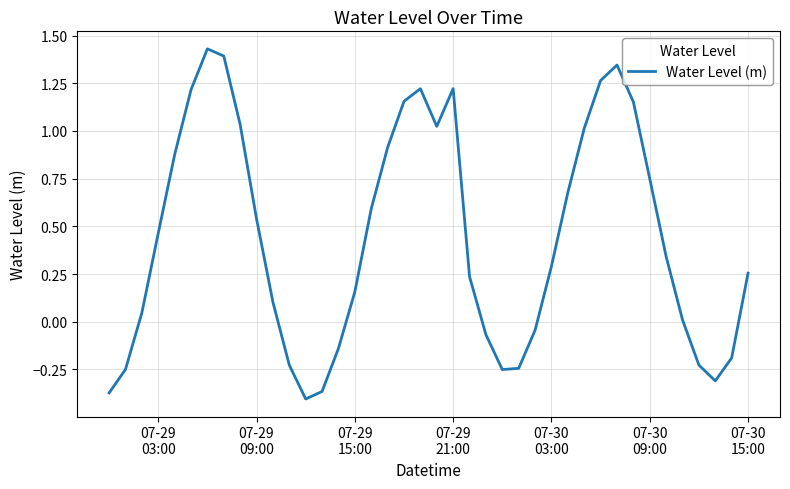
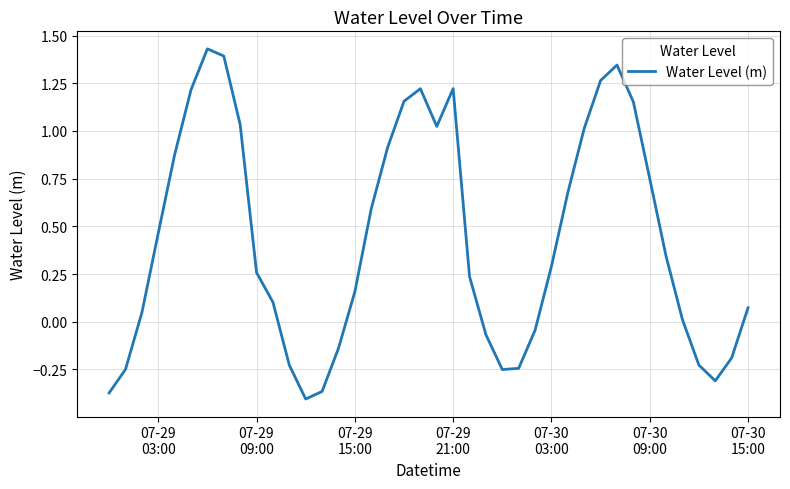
  {
    "07-29 03:00": 0.46,
-   "07-29 09:00": 0.54,
+   "07-29 09:00": 0.26,
    "07-29 15:00": 0.16,
    "07-29 21:00": 1.22,
    "07-30 03:00": 0.29,
    "07-30 09:00": 0.75,
-   "07-30 15:00": 0.25
+   "07-30 15:00": 0.07
  }
